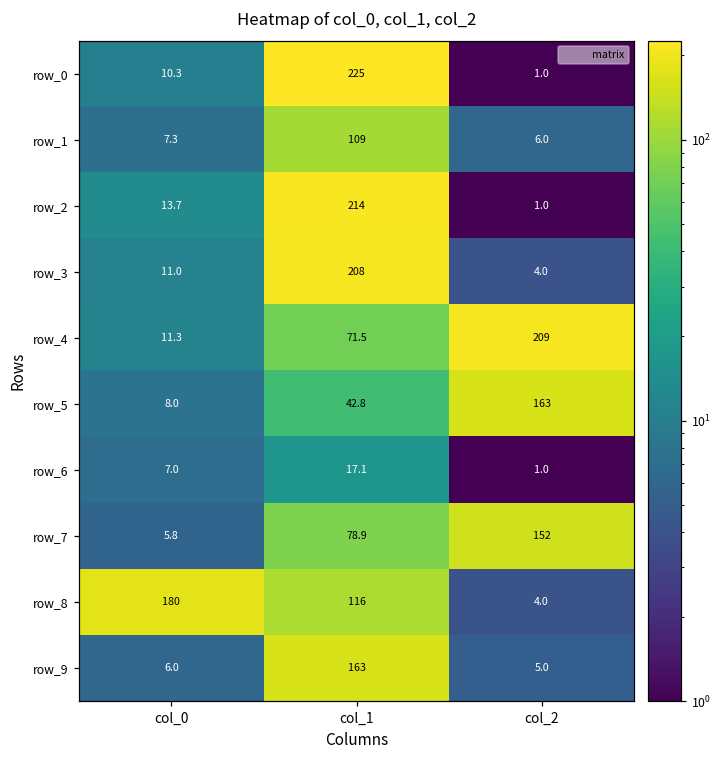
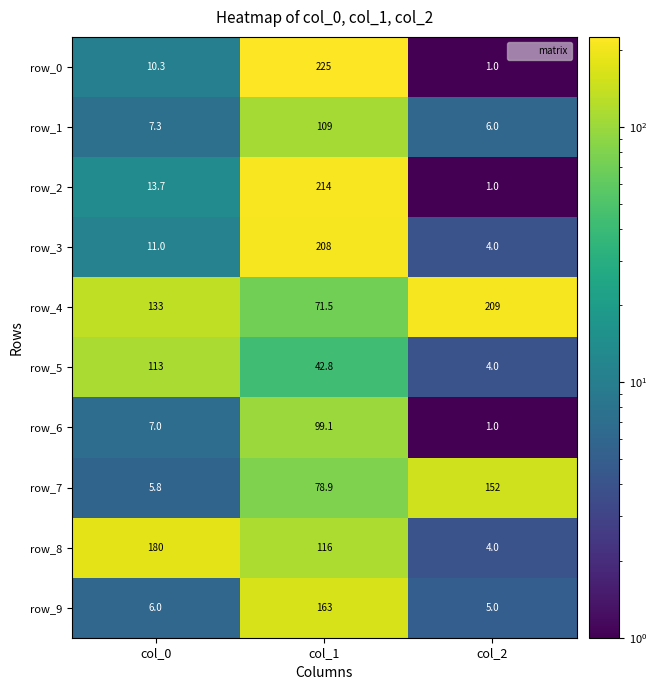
  {
    "row_0": {
      "col_0": 10.3,
      "col_1": 225,
      "col_2": 1.0
    },
    "row_1": {
      "col_0": 7.3,
      "col_1": 109,
      "col_2": 6.0
    },
    "row_2": {
      "col_0": 13.7,
      "col_1": 214,
      "col_2": 1.0
    },
    "row_3": {
      "col_0": 11.0,
      "col_1": 208,
      "col_2": 4.0
    },
    "row_4": {
-     "col_0": 11.3,
+     "col_0": 133,
      "col_1": 71.5,
      "col_2": 209
    },
    "row_5": {
-     "col_0": 8.0,
+     "col_0": 113,
      "col_1": 42.8,
-     "col_2": 163
+     "col_2": 4.0
    },
    "row_6": {
      "col_0": 7.0,
-     "col_1": 17.1,
+     "col_1": 99.1,
      "col_2": 1.0
    },
    "row_7": {
      "col_0": 5.8,
      "col_1": 78.9,
      "col_2": 152
    },
    "row_8": {
      "col_0": 180,
      "col_1": 116,
      "col_2": 4.0
    },
    "row_9": {
      "col_0": 6.0,
      "col_1": 163,
      "col_2": 5.0
    }
  }
